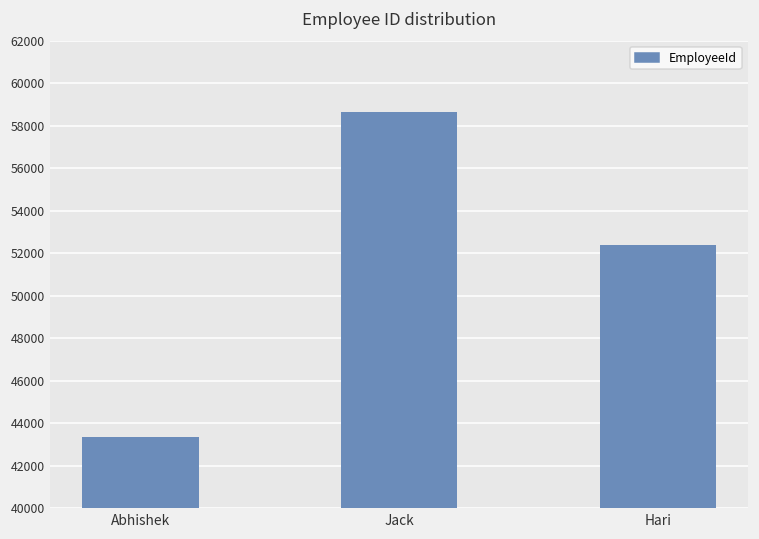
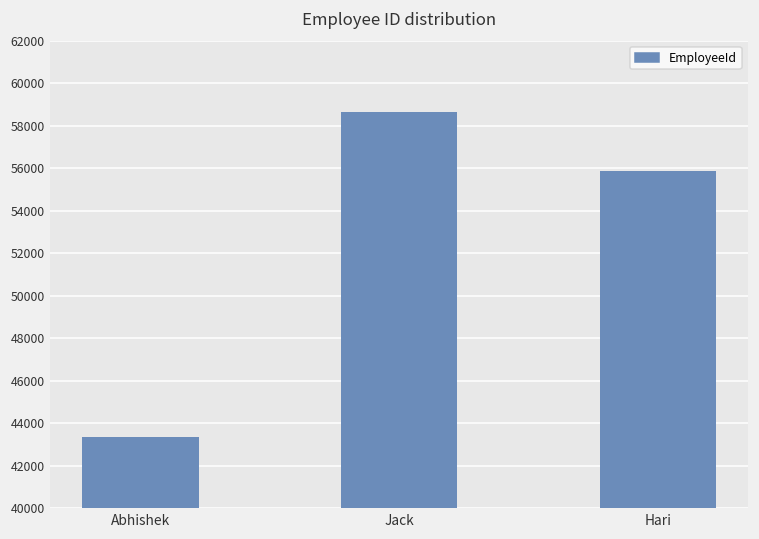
  {
    "Abhishek": 43300,
    "Jack": 58600,
-   "Hari": 52400
+   "Hari": 55900
  }
